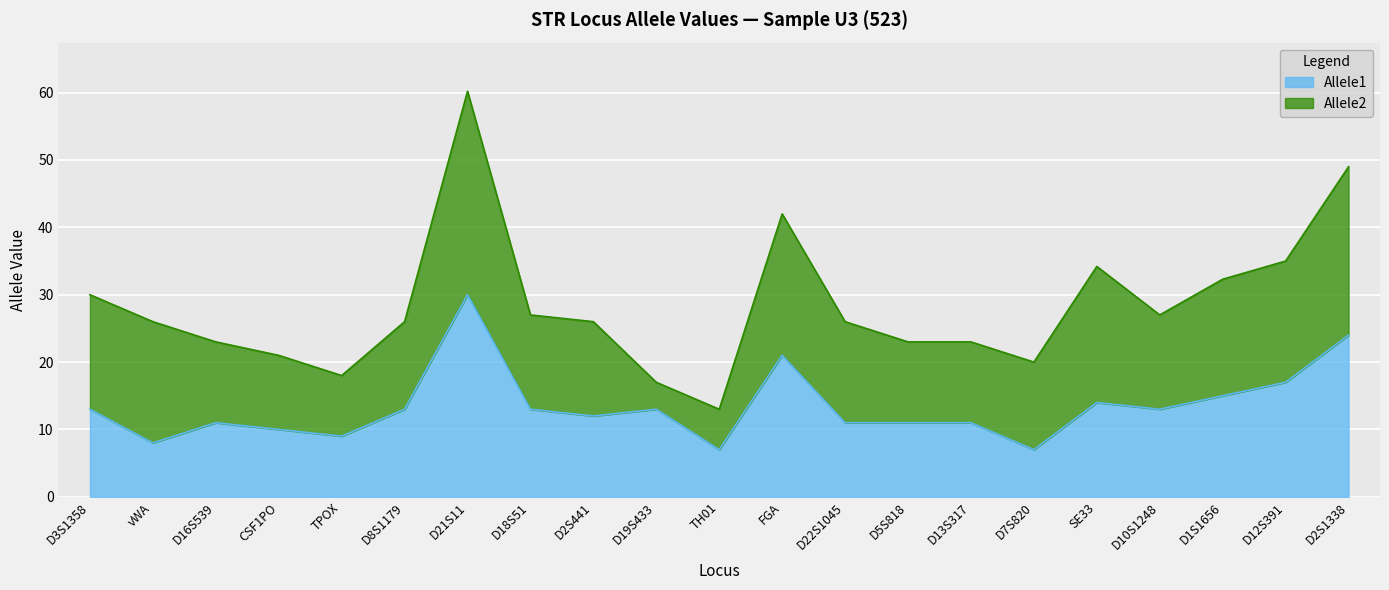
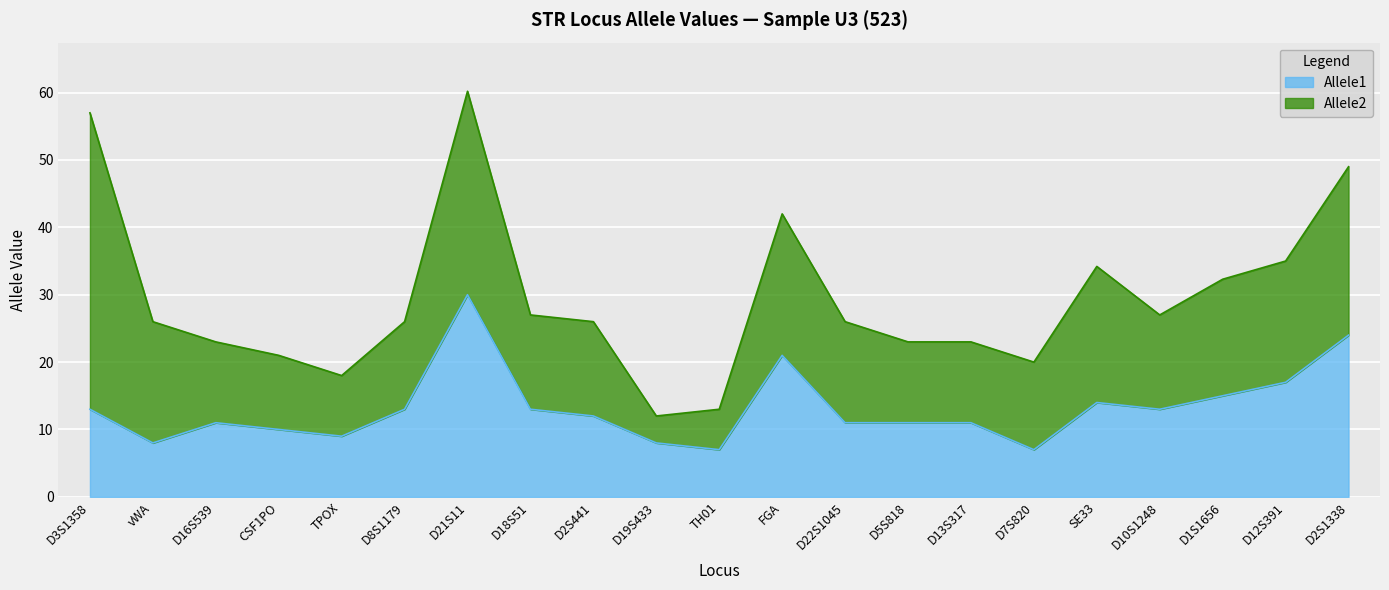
  {
    "Allele1": {
      "D3S1358": 13,
      "vWA": 8,
      "D16S539": 11,
      "CSF1PO": 10,
      "TPOX": 9,
      "D8S1179": 13,
      "D21S11": 30,
      "D18S51": 13,
      "D2S441": 12,
-     "D19S433": 13,
+     "D19S433": 8,
      "TH01": 7,
      "FGA": 21,
      "D22S1045": 11,
      "D5S818": 11,
      "D13S317": 11,
      "D7S820": 7,
      "SE33": 14,
      "D10S1248": 13,
      "D1S1656": 15,
      "D12S391": 17,
      "D2S1338": 24
    },
    "Allele2": {
-     "D3S1358": 17,
+     "D3S1358": 44,
      "vWA": 18,
      "D16S539": 12,
      "CSF1PO": 11,
      "TPOX": 9,
      "D8S1179": 13,
      "D21S11": 30,
      "D18S51": 14,
      "D2S441": 14,
      "D19S433": 4,
      "TH01": 6,
      "FGA": 21,
      "D22S1045": 15,
      "D5S818": 12,
      "D13S317": 12,
      "D7S820": 13,
      "SE33": 20,
      "D10S1248": 14,
      "D1S1656": 17,
      "D12S391": 18,
      "D2S1338": 25
    }
  }
